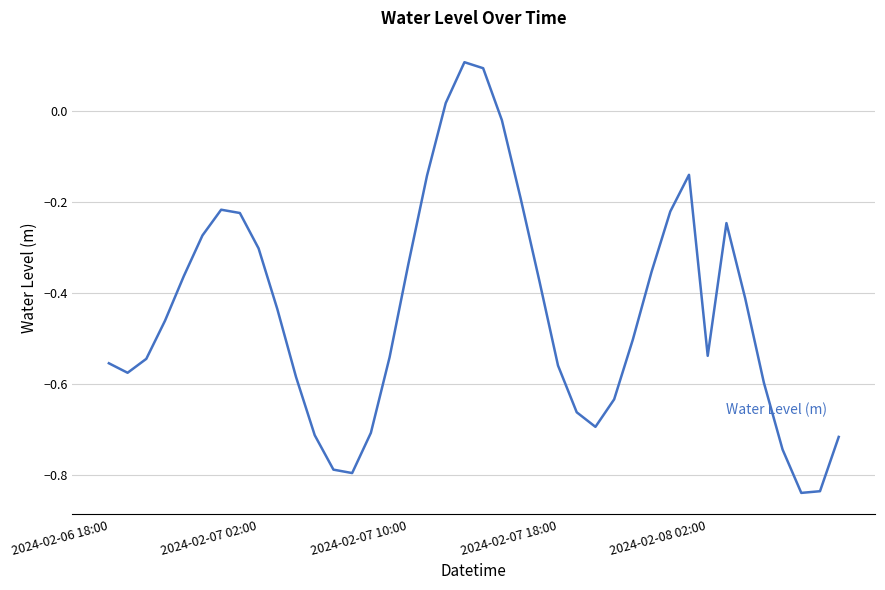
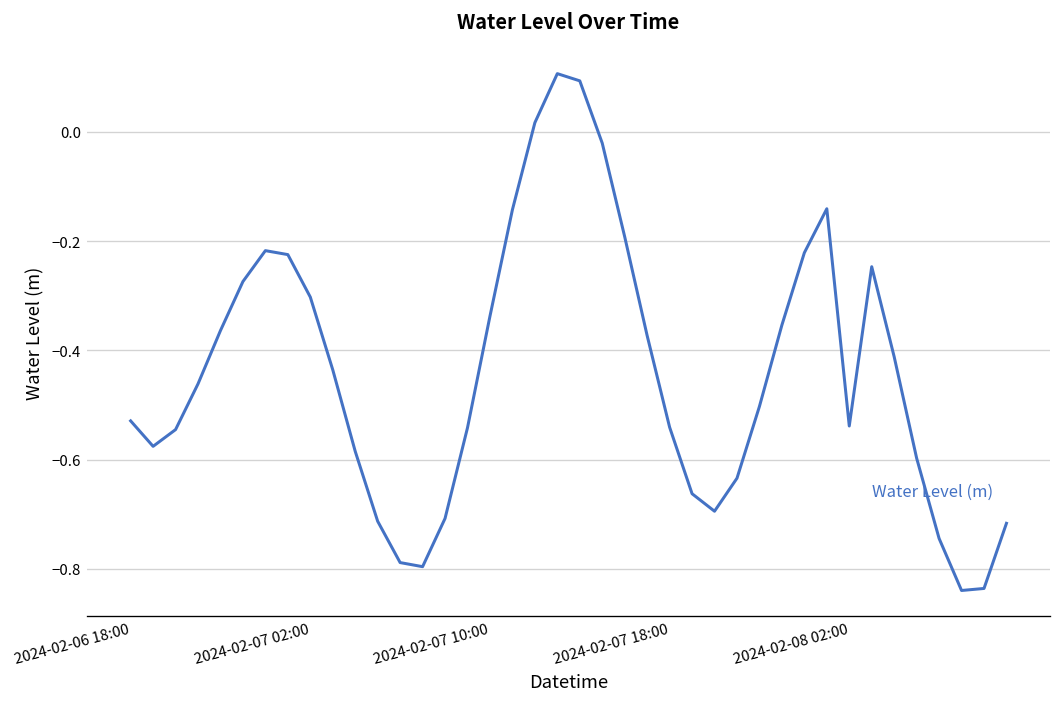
  {
-   "2024-02-06 18:00": -0.55,
+   "2024-02-06 18:00": -0.53,
    "2024-02-07 02:00": -0.30,
    "2024-02-07 10:00": -0.34,
-   "2024-02-07 18:00": -0.56,
+   "2024-02-07 18:00": -0.54,
    "2024-02-08 02:00": -0.54
  }
